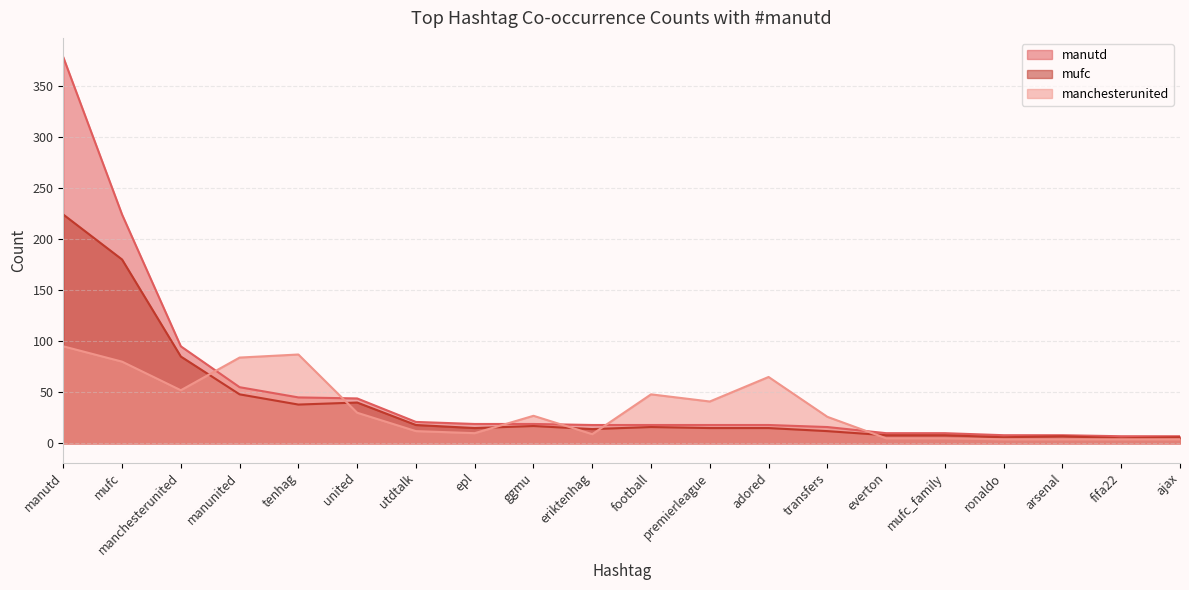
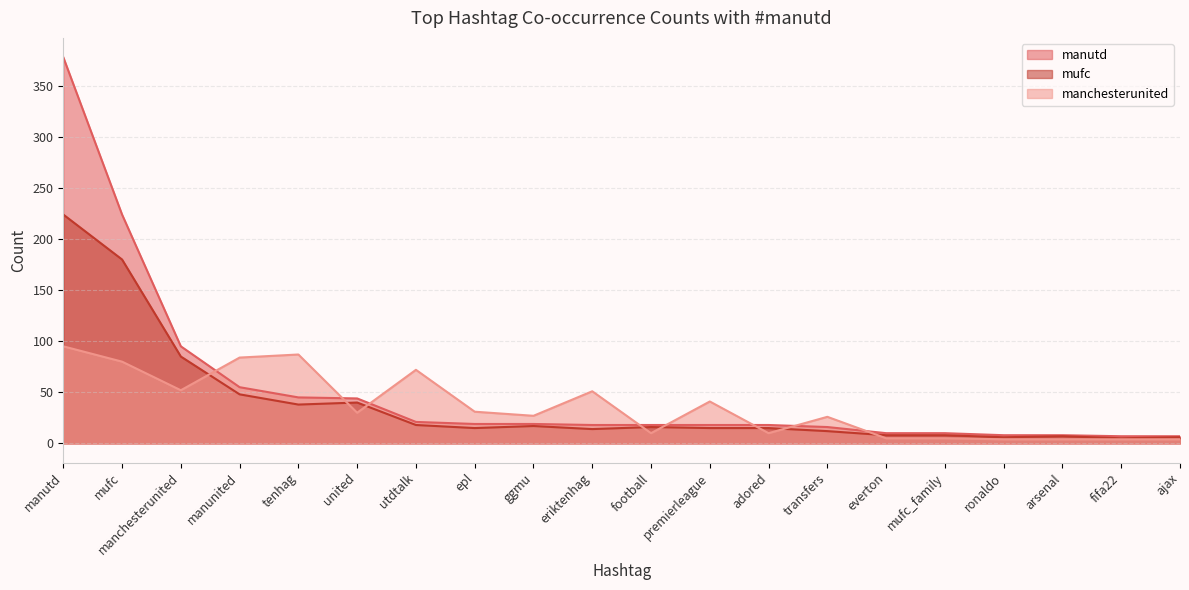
  {
    "manchesterunited": {
      "manutd": 95,
      "mufc": 80,
      "manchesterunited": 52,
      "manunited": 84,
      "tenhag": 87,
      "united": 30,
-     "utdtalk": 12,
-     "epl": 10,
+     "utdtalk": 72,
+     "epl": 31,
      "ggmu": 27,
-     "eriktenhag": 9,
-     "football": 48,
+     "eriktenhag": 51,
+     "football": 10,
      "premierleague": 41,
-     "adored": 65,
+     "adored": 10,
      "transfers": 26,
      "everton": 5,
      "mufc_family": 5,
      "arsenal": 4
    }
  }
